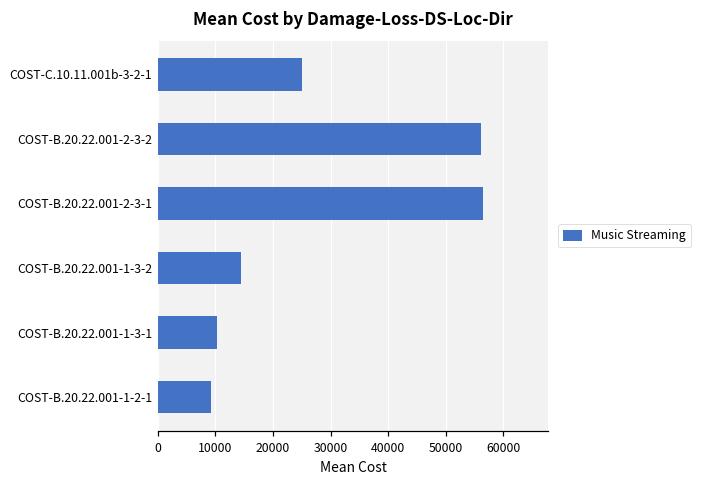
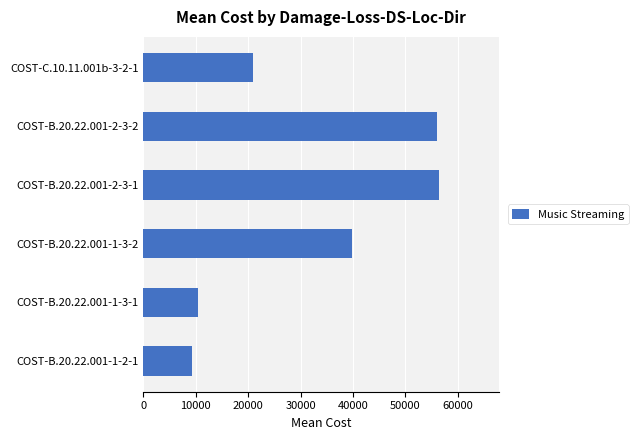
  {
-   "COST-C.10.11.001b-3-2-1": 25000,
+   "COST-C.10.11.001b-3-2-1": 21000,
    "COST-B.20.22.001-2-3-2": 56000,
    "COST-B.20.22.001-2-3-1": 57000,
-   "COST-B.20.22.001-1-3-2": 14000,
+   "COST-B.20.22.001-1-3-2": 40000,
    "COST-B.20.22.001-1-3-1": 10000,
    "COST-B.20.22.001-1-2-1": 9000
  }
